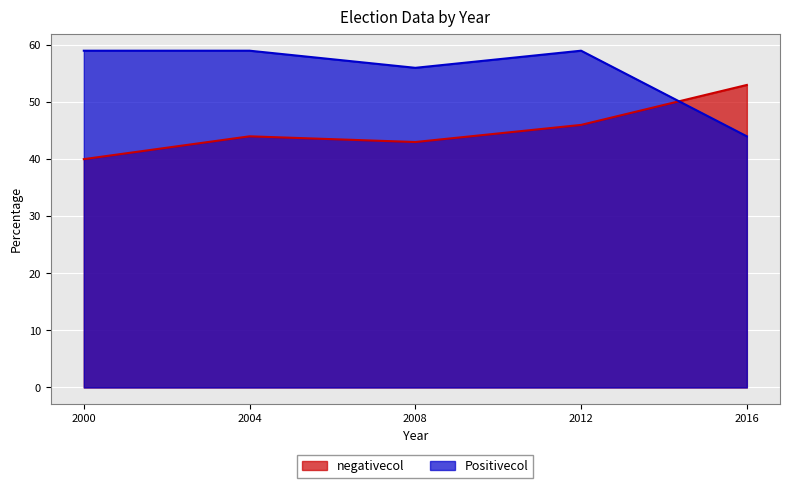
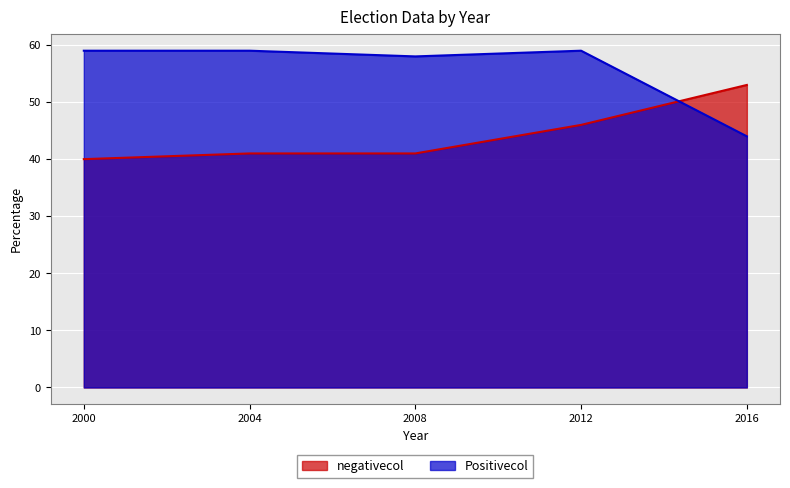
  {
    "negativecol": {
      "2000": 40,
-     "2004": 44,
-     "2008": 43,
+     "2004": 41,
+     "2008": 41,
      "2012": 46,
      "2016": 53
    },
    "Positivecol": {
      "2000": 59,
      "2004": 59,
-     "2008": 56,
+     "2008": 58,
      "2012": 59,
      "2016": 44
    }
  }
